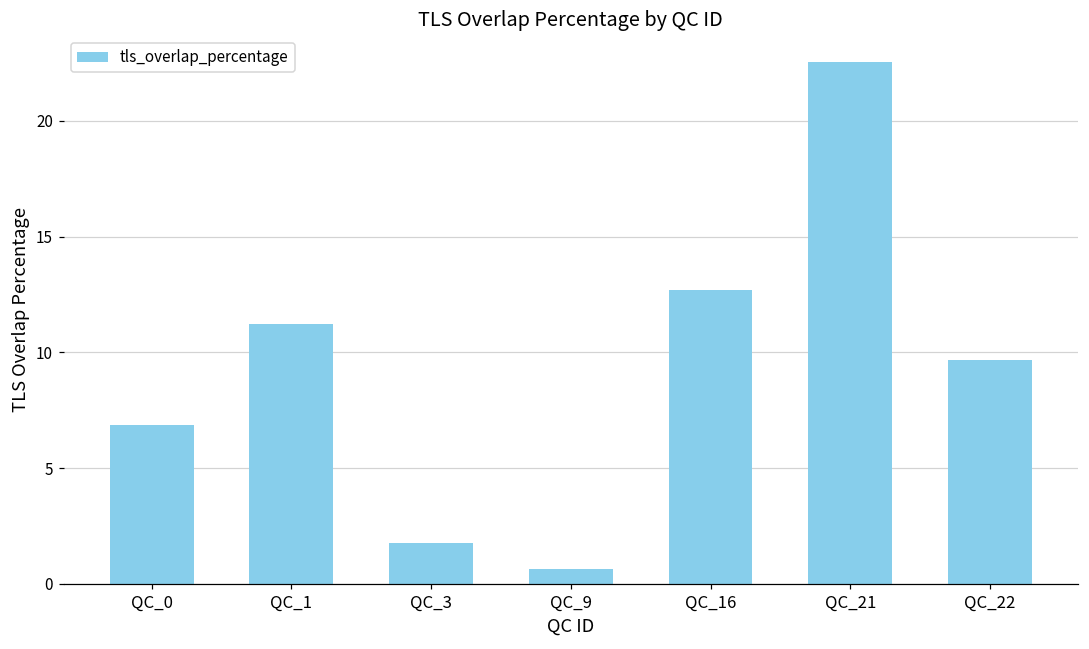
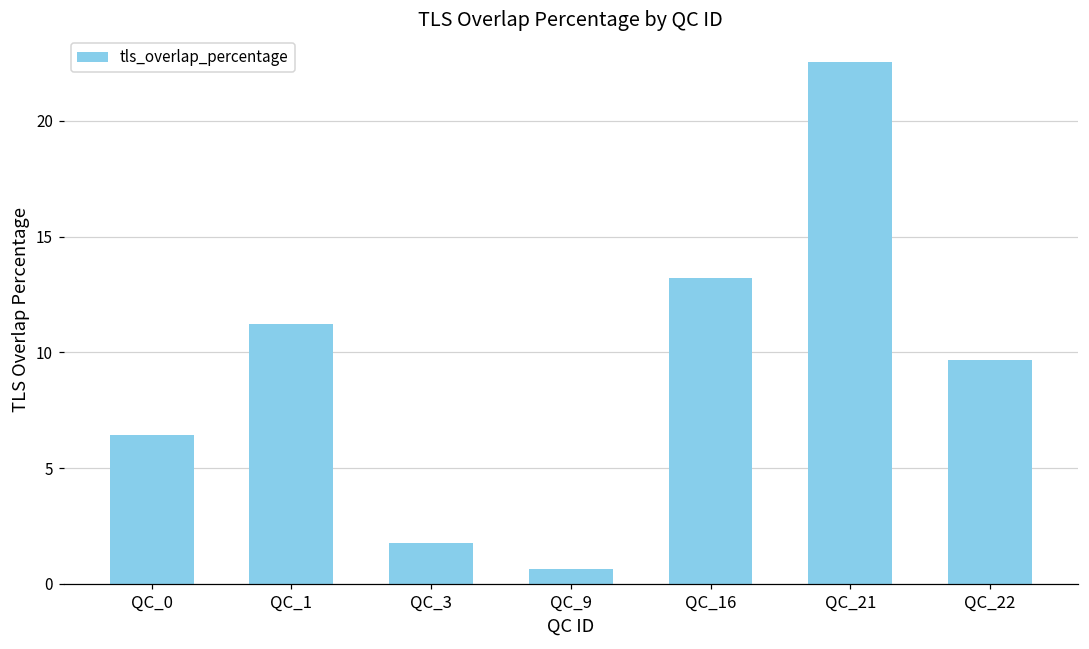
  {
-   "QC_0": 6.9,
+   "QC_0": 6.4,
    "QC_1": 11.2,
    "QC_3": 1.7,
    "QC_9": 0.7,
-   "QC_16": 12.7,
+   "QC_16": 13.2,
    "QC_21": 22.6,
    "QC_22": 9.7
  }
